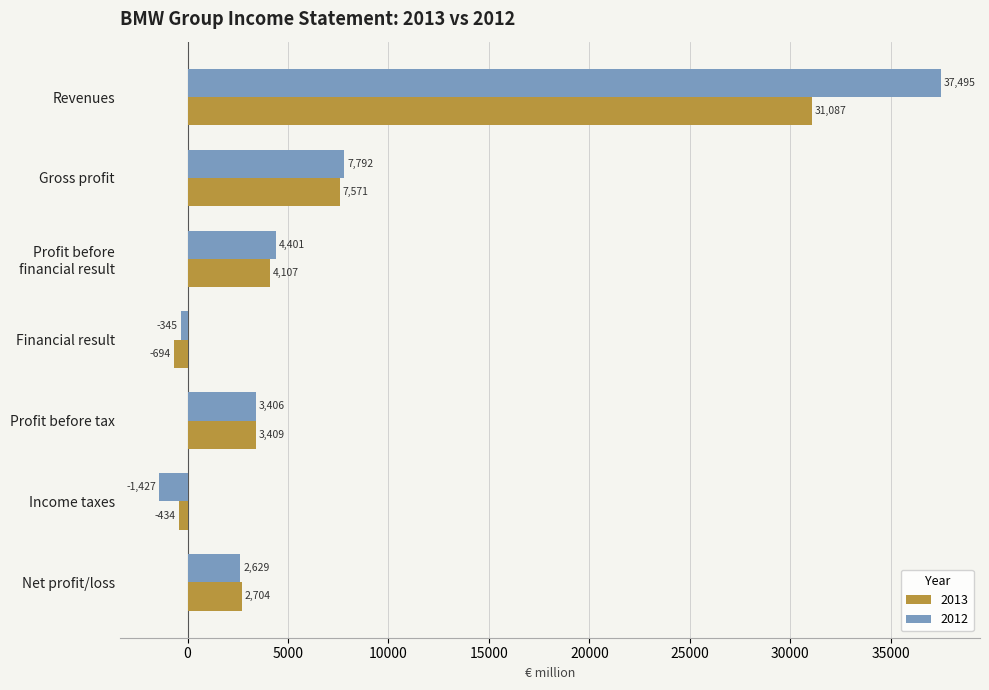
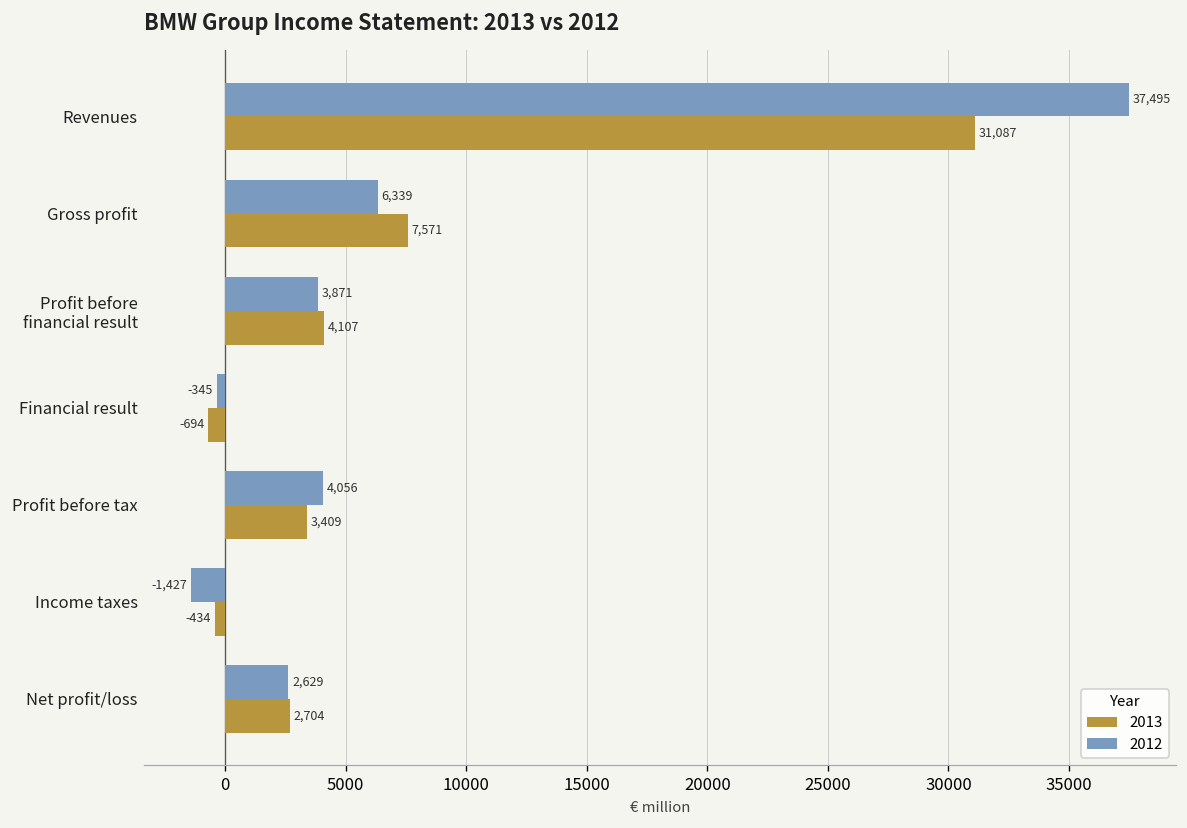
  {
    "2013": {
      "Revenues": "31,087",
      "Gross profit": "7,571",
      "Profit before financial result": "4,107",
      "Financial result": "-694",
      "Profit before tax": "3,409",
      "Income taxes": "-434",
      "Net profit/loss": "2,704"
    },
    "2012": {
      "Revenues": "37,495",
-     "Gross profit": "7,792",
-     "Profit before financial result": "4,401",
+     "Gross profit": "6,339",
+     "Profit before financial result": "3,871",
      "Financial result": "-345",
-     "Profit before tax": "3,406",
+     "Profit before tax": "4,056",
      "Income taxes": "-1,427",
      "Net profit/loss": "2,629"
    }
  }
